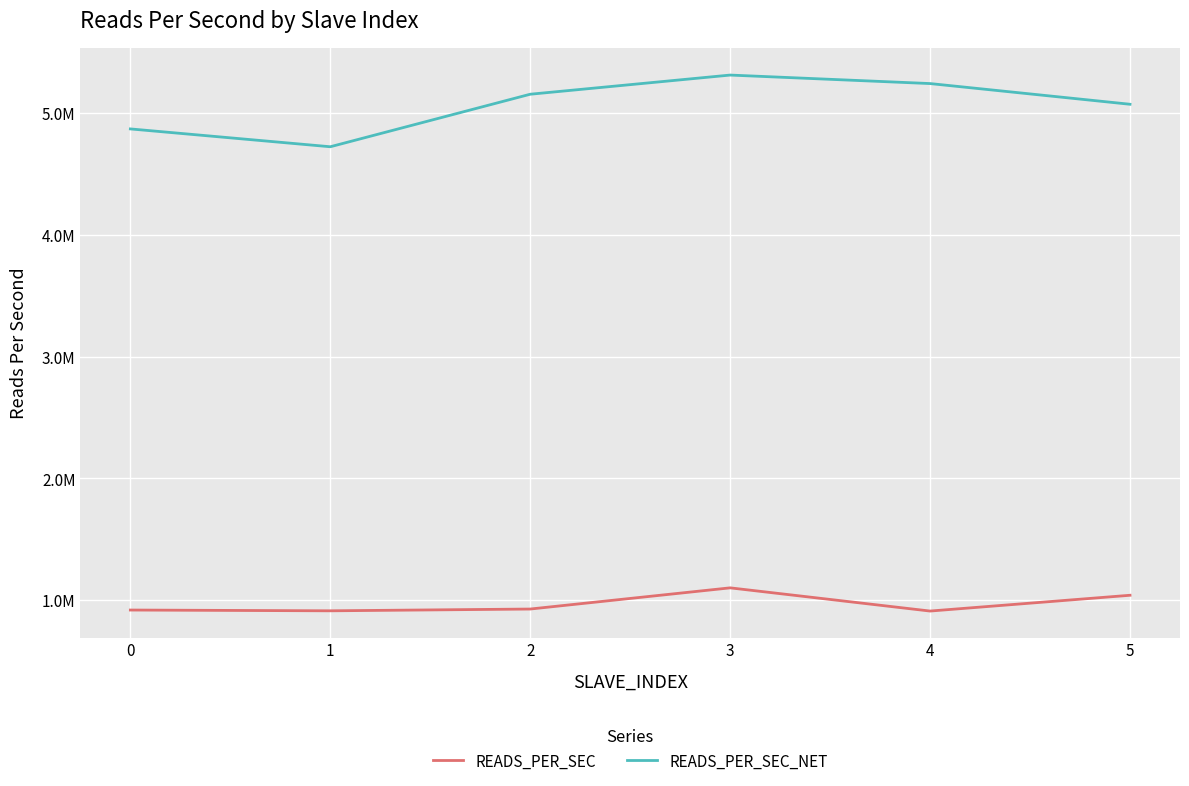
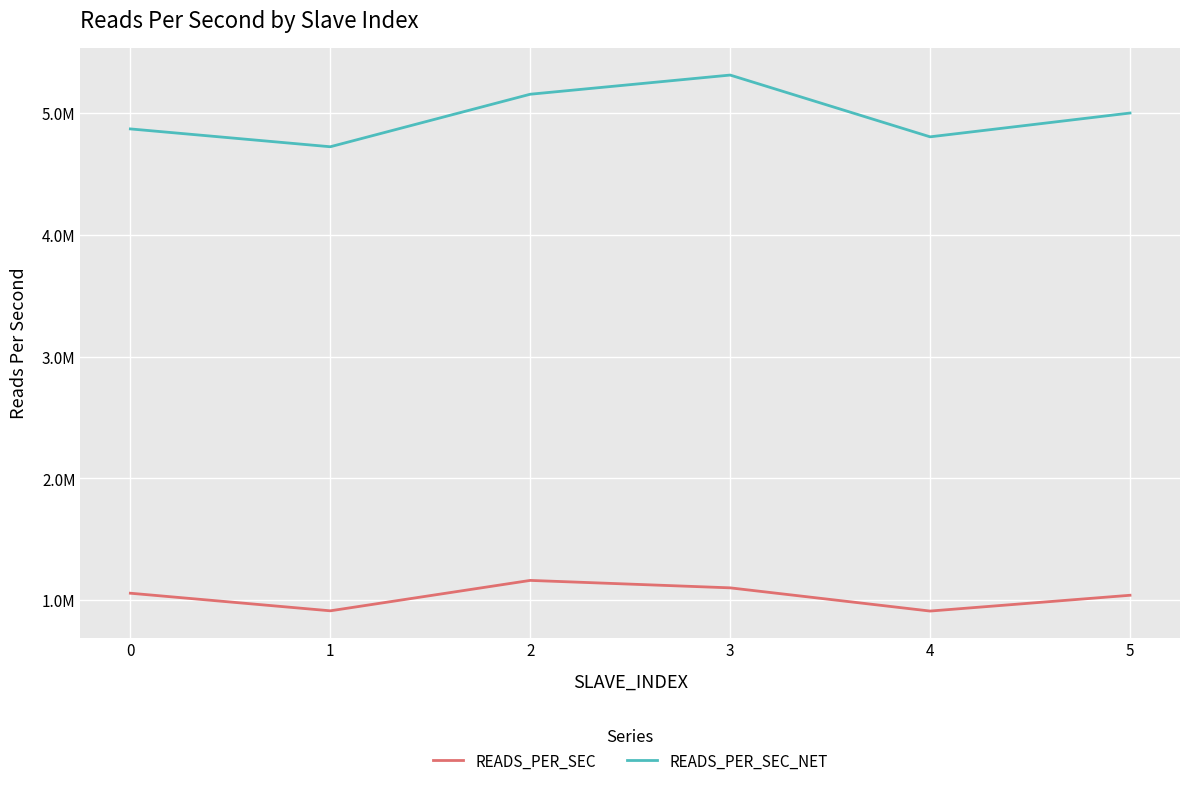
  {
    "READS_PER_SEC": {
-     "0": 920000,
+     "0": 1060000,
      "1": 910000,
-     "2": 930000,
+     "2": 1160000,
      "3": 1100000,
      "4": 910000,
      "5": 1040000
    },
    "READS_PER_SEC_NET": {
      "0": 4870000,
      "1": 4720000,
      "2": 5160000,
      "3": 5310000,
-     "4": 5240000,
-     "5": 5070000
+     "4": 4810000,
+     "5": 5000000
    }
  }
